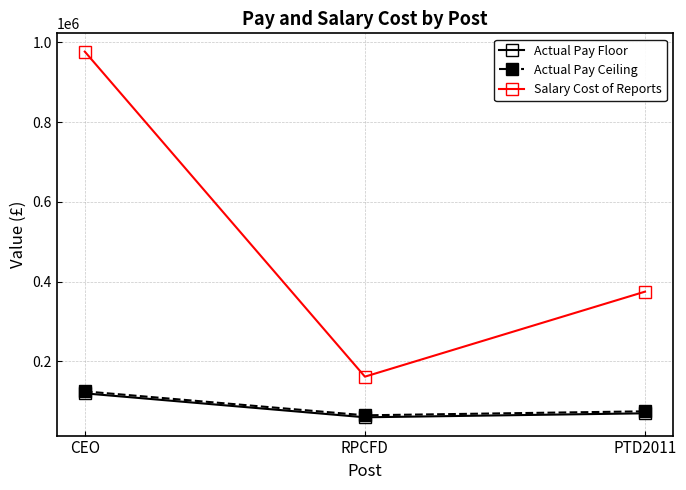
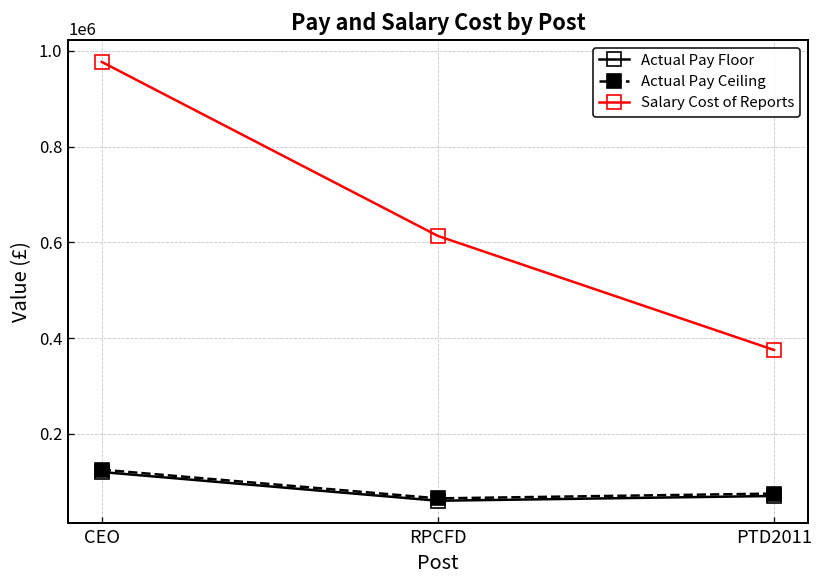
  {
    "Salary Cost of Reports": {
      "CEO": 980000,
-     "RPCFD": 160000,
+     "RPCFD": 610000,
      "PTD2011": 380000
    }
  }
